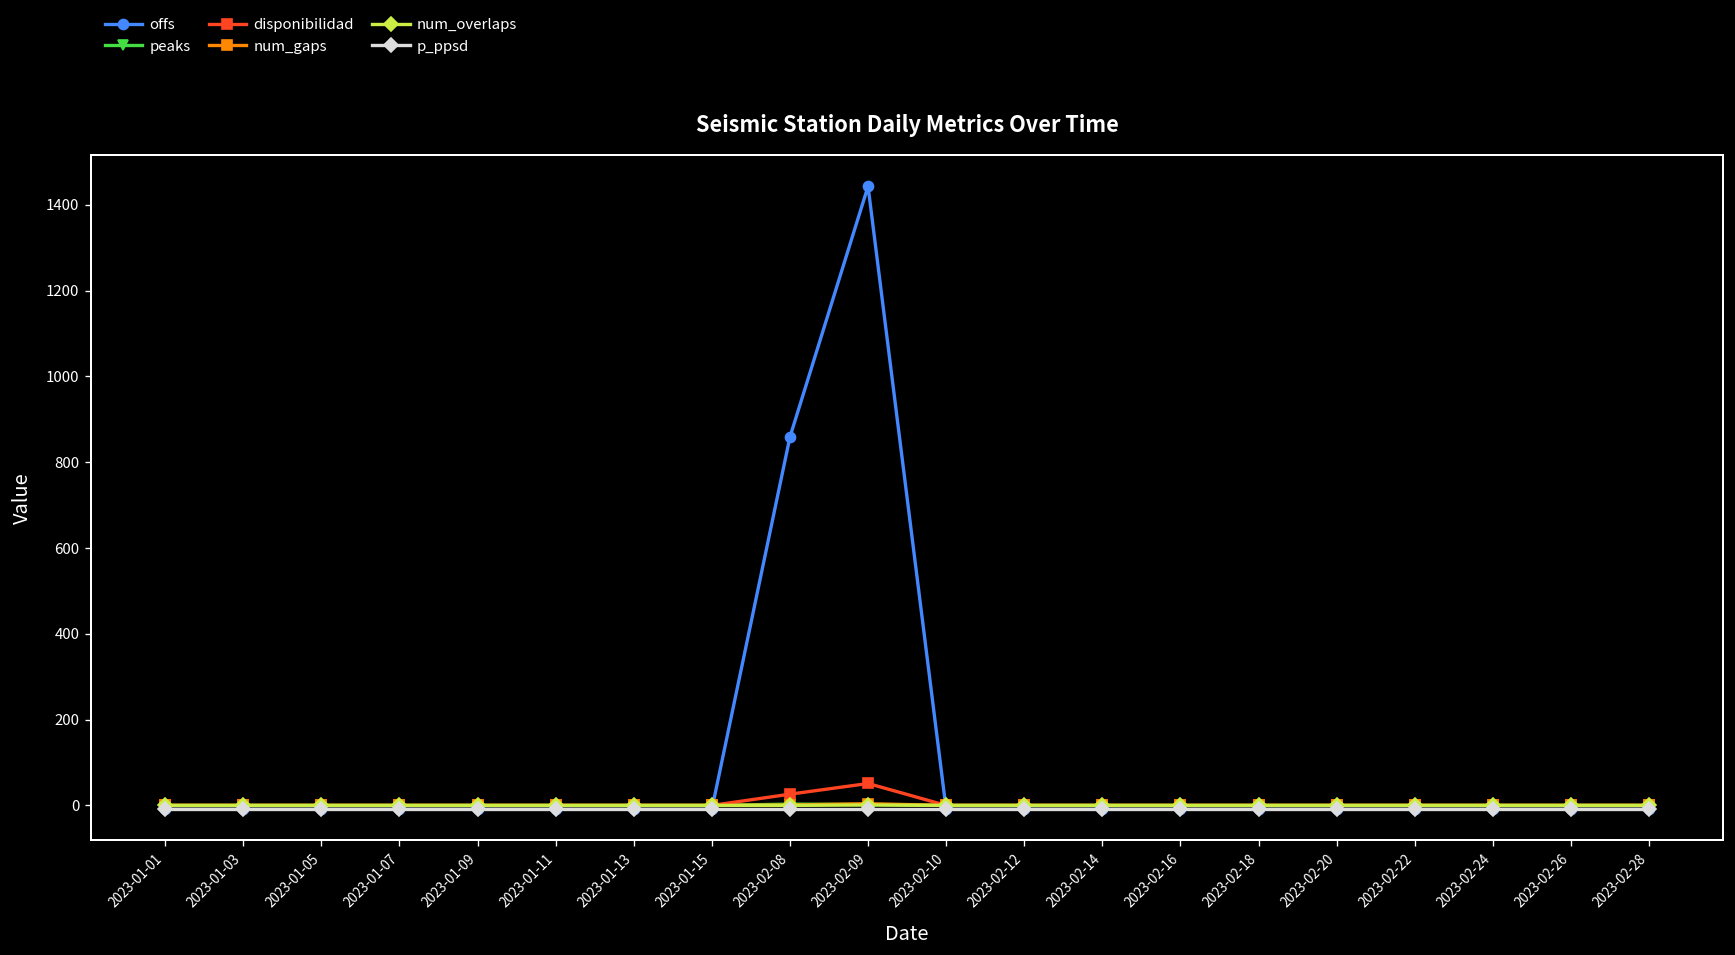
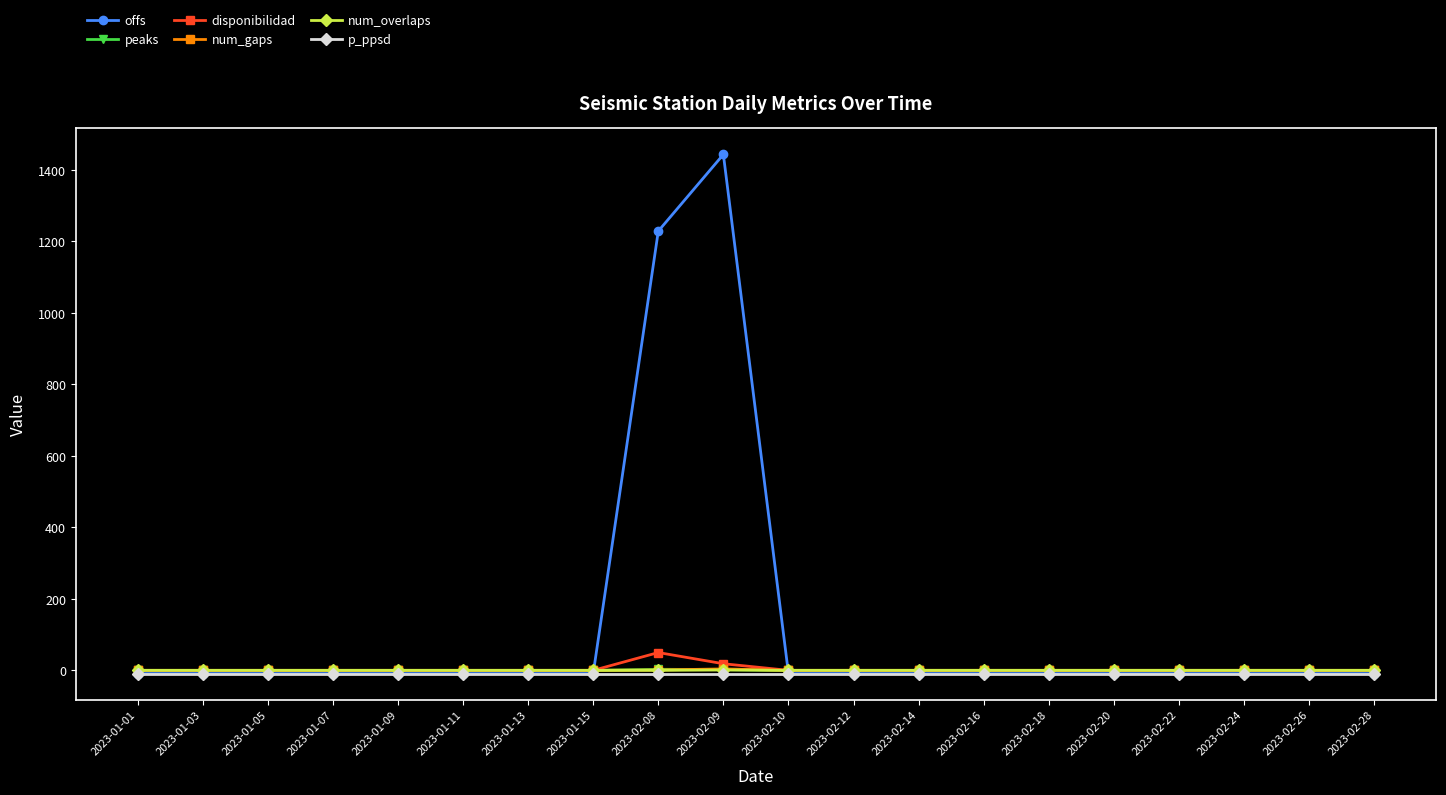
  {
    "offs": {
-     "2023-02-08": 860,
+     "2023-02-08": 1230,
      "2023-02-09": 1440
    },
    "disponibilidad": {
-     "2023-02-08": 30,
-     "2023-02-09": 50
+     "2023-02-08": 50,
+     "2023-02-09": 20
    },
    "p_ppsd": {
      "2023-02-08": -10,
      "2023-02-09": -10
    }
  }
